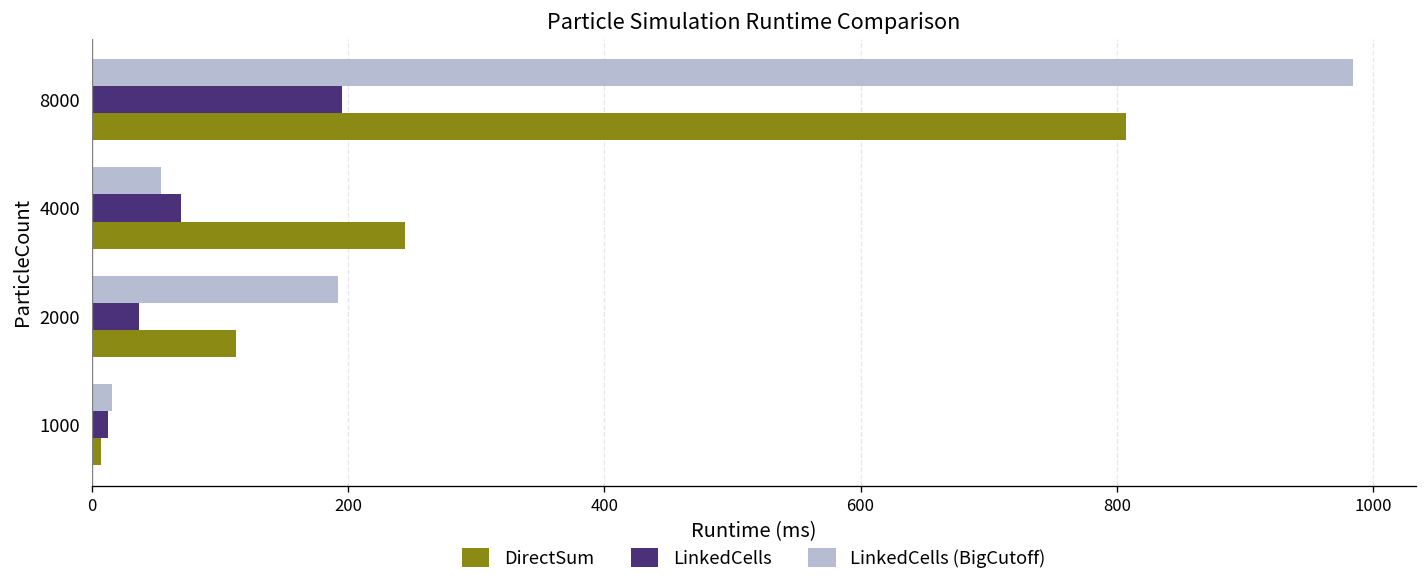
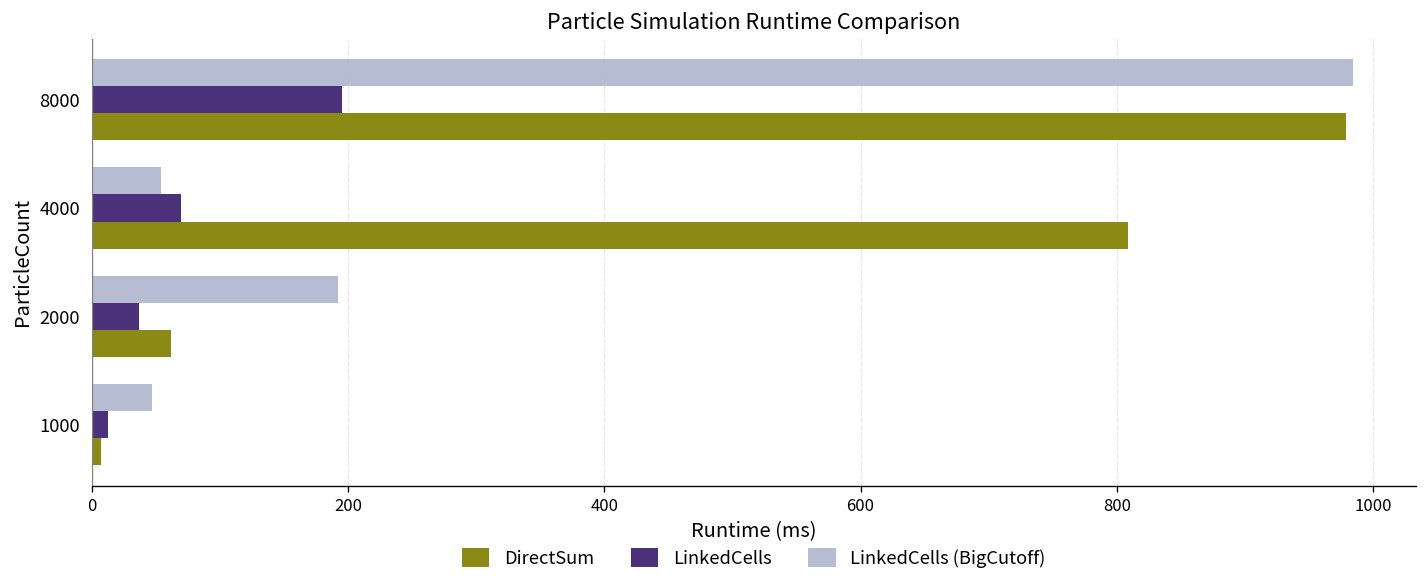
  {
    "DirectSum": {
-     "8000": 807,
-     "4000": 245,
-     "2000": 113,
+     "8000": 979,
+     "4000": 809,
+     "2000": 62,
      "1000": 7
    },
    "LinkedCells": {
      "8000": 196,
      "4000": 69,
      "2000": 37,
      "1000": 12
    },
    "LinkedCells (BigCutoff)": {
      "8000": 984,
      "4000": 54,
      "2000": 192,
-     "1000": 16
+     "1000": 47
    }
  }
